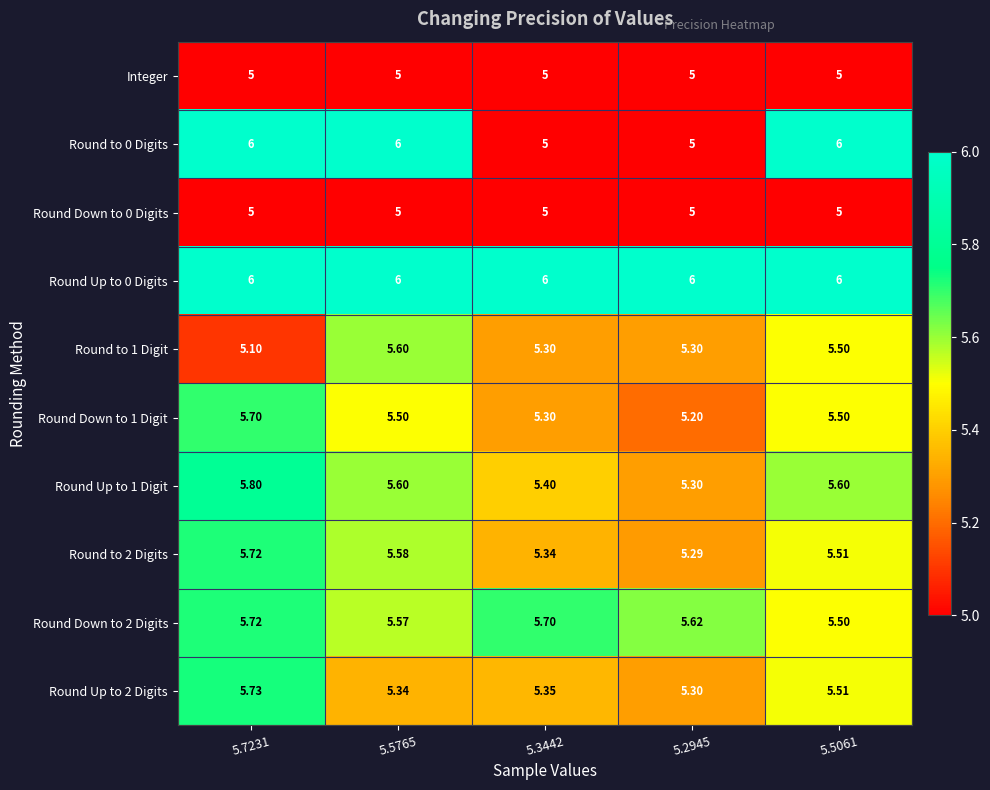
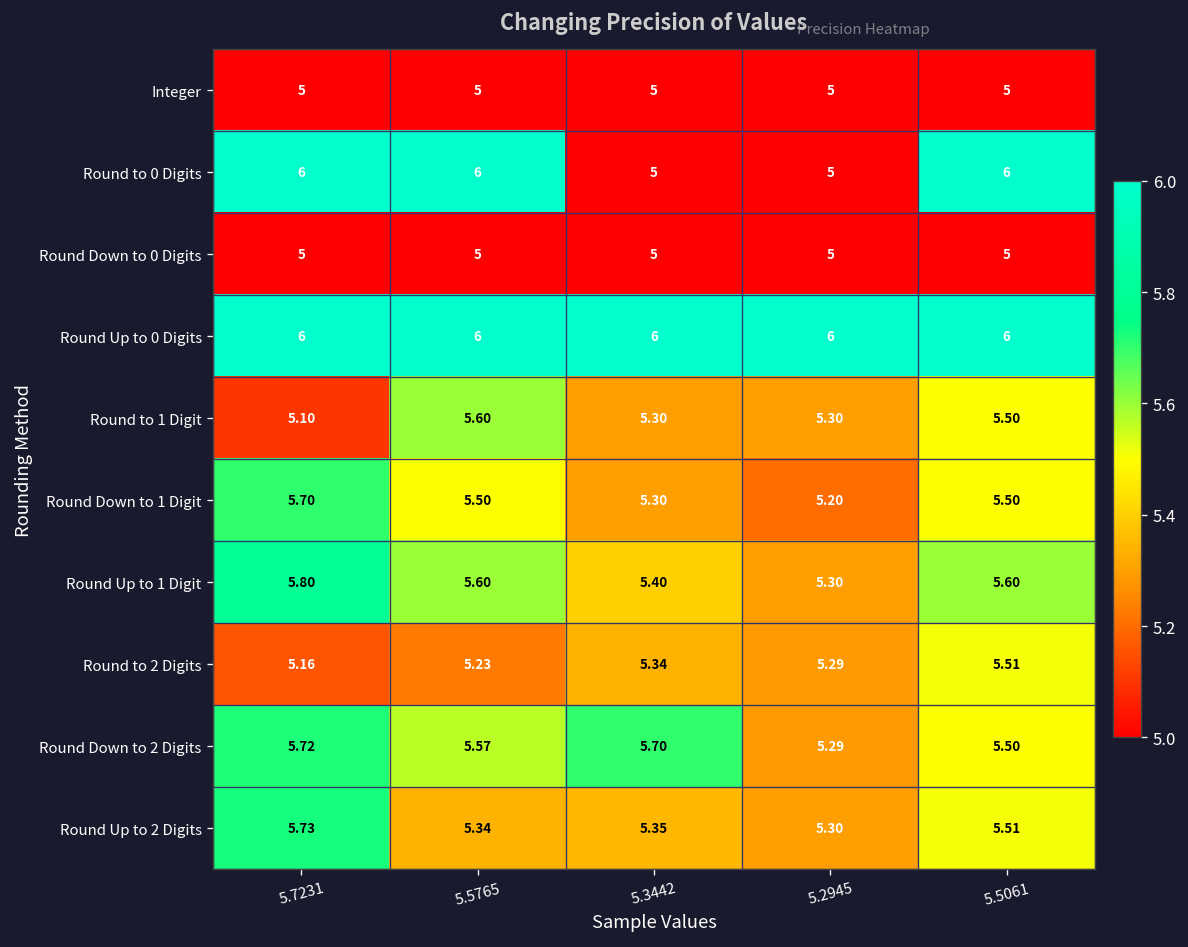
  {
    "Integer": {
      "5.7231": 5,
      "5.5765": 5,
      "5.3442": 5,
      "5.2945": 5,
      "5.5061": 5
    },
    "Round to 0 Digits": {
      "5.7231": 6,
      "5.5765": 6,
      "5.3442": 5,
      "5.2945": 5,
      "5.5061": 6
    },
    "Round Down to 0 Digits": {
      "5.7231": 5,
      "5.5765": 5,
      "5.3442": 5,
      "5.2945": 5,
      "5.5061": 5
    },
    "Round Up to 0 Digits": {
      "5.7231": 6,
      "5.5765": 6,
      "5.3442": 6,
      "5.2945": 6,
      "5.5061": 6
    },
    "Round to 1 Digit": {
      "5.7231": 5.10,
      "5.5765": 5.60,
      "5.3442": 5.30,
      "5.2945": 5.30,
      "5.5061": 5.50
    },
    "Round Down to 1 Digit": {
      "5.7231": 5.70,
      "5.5765": 5.50,
      "5.3442": 5.30,
      "5.2945": 5.20,
      "5.5061": 5.50
    },
    "Round Up to 1 Digit": {
      "5.7231": 5.80,
      "5.5765": 5.60,
      "5.3442": 5.40,
      "5.2945": 5.30,
      "5.5061": 5.60
    },
    "Round to 2 Digits": {
-     "5.7231": 5.72,
-     "5.5765": 5.58,
+     "5.7231": 5.16,
+     "5.5765": 5.23,
      "5.3442": 5.34,
      "5.2945": 5.29,
      "5.5061": 5.51
    },
    "Round Down to 2 Digits": {
      "5.7231": 5.72,
      "5.5765": 5.57,
      "5.3442": 5.70,
-     "5.2945": 5.62,
+     "5.2945": 5.29,
      "5.5061": 5.50
    },
    "Round Up to 2 Digits": {
      "5.7231": 5.73,
      "5.5765": 5.34,
      "5.3442": 5.35,
      "5.2945": 5.30,
      "5.5061": 5.51
    }
  }
